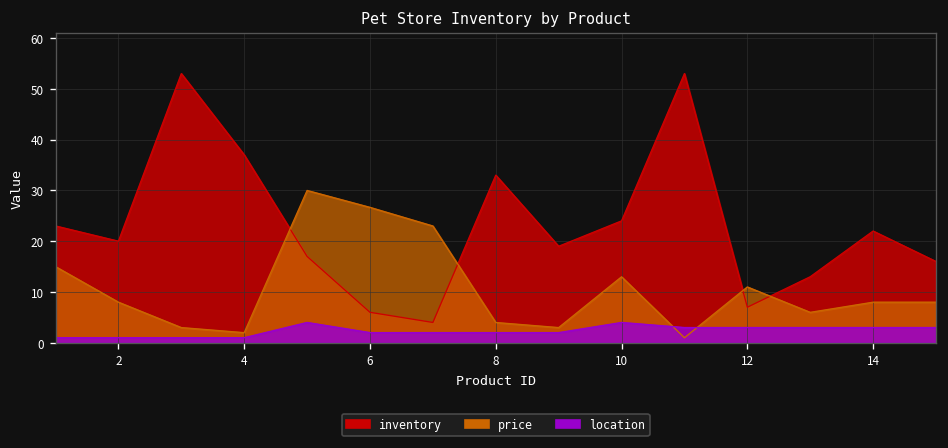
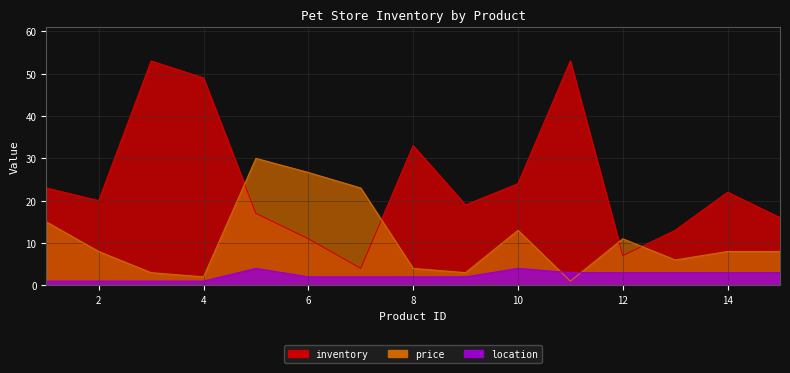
  {
    "inventory": {
      "2": 20,
-     "4": 37,
-     "6": 6,
+     "4": 49,
+     "6": 11,
      "8": 33,
      "10": 24,
      "12": 7,
      "14": 22
    },
    "price": {
      "2": 8,
      "4": 2,
      "6": 27,
      "8": 4,
      "10": 13,
      "12": 11,
      "14": 8
    },
    "location": {
      "2": 1,
      "4": 1,
      "6": 2,
      "8": 2,
      "10": 4,
      "12": 3,
      "14": 3
    }
  }
